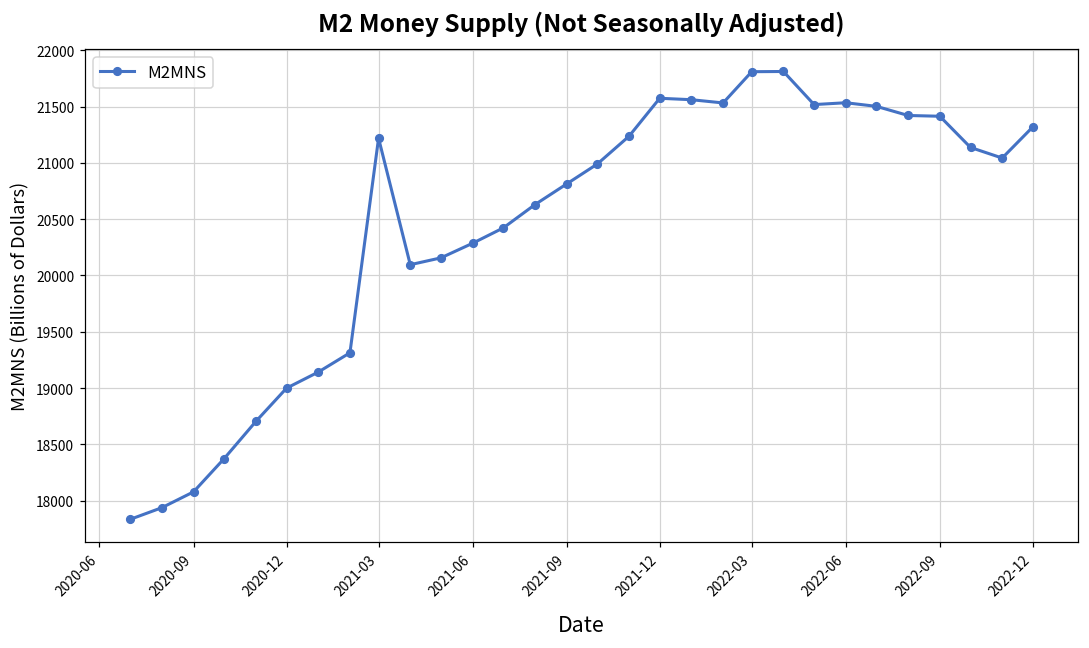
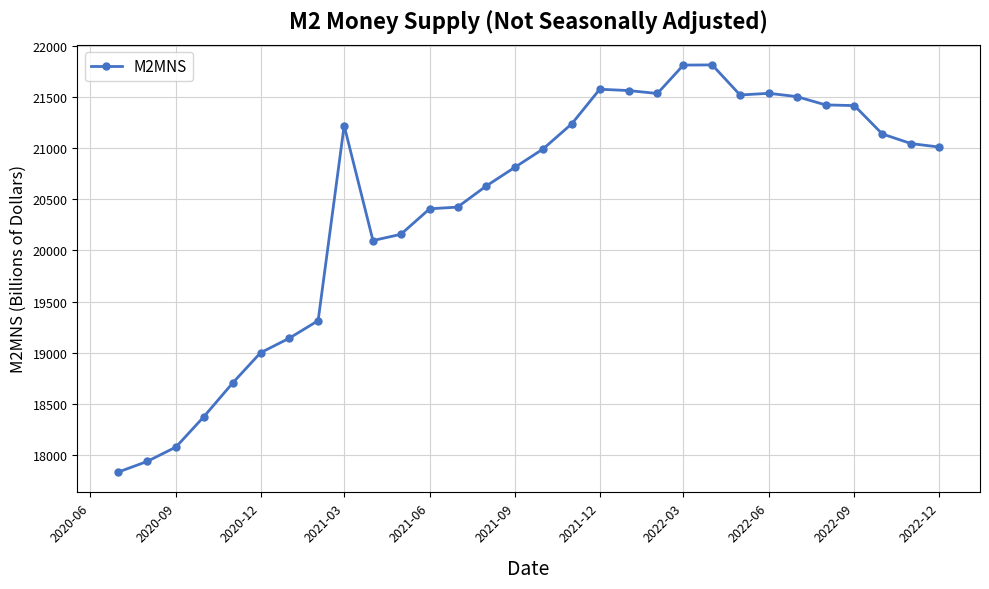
  {
    "2020-09": 18080,
    "2020-12": 19000,
    "2021-03": 21220,
-   "2021-06": 20290,
+   "2021-06": 20410,
    "2021-09": 20810,
    "2021-12": 21570,
    "2022-03": 21810,
    "2022-06": 21530,
    "2022-09": 21410,
-   "2022-12": 21320
+   "2022-12": 21010
  }
